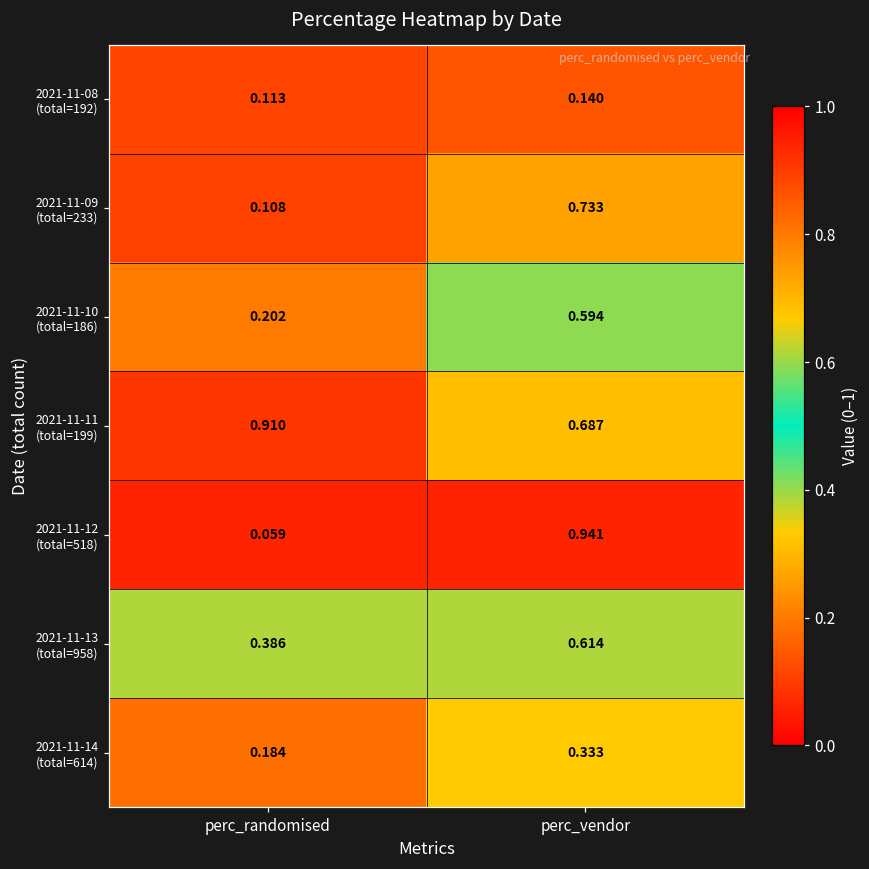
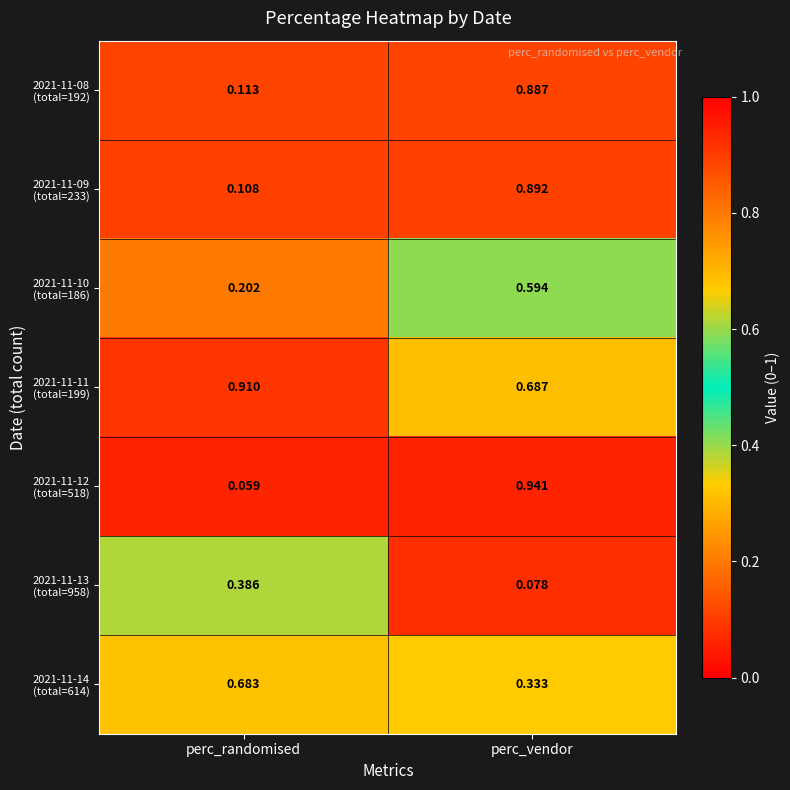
  {
    "2021-11-08 (total=192)": {
      "perc_randomised": 0.113,
-     "perc_vendor": 0.140
+     "perc_vendor": 0.887
    },
    "2021-11-09 (total=233)": {
      "perc_randomised": 0.108,
-     "perc_vendor": 0.733
+     "perc_vendor": 0.892
    },
    "2021-11-10 (total=186)": {
      "perc_randomised": 0.202,
      "perc_vendor": 0.594
    },
    "2021-11-11 (total=199)": {
      "perc_randomised": 0.910,
      "perc_vendor": 0.687
    },
    "2021-11-12 (total=518)": {
      "perc_randomised": 0.059,
      "perc_vendor": 0.941
    },
    "2021-11-13 (total=958)": {
      "perc_randomised": 0.386,
-     "perc_vendor": 0.614
+     "perc_vendor": 0.078
    },
    "2021-11-14 (total=614)": {
-     "perc_randomised": 0.184,
+     "perc_randomised": 0.683,
      "perc_vendor": 0.333
    }
  }
